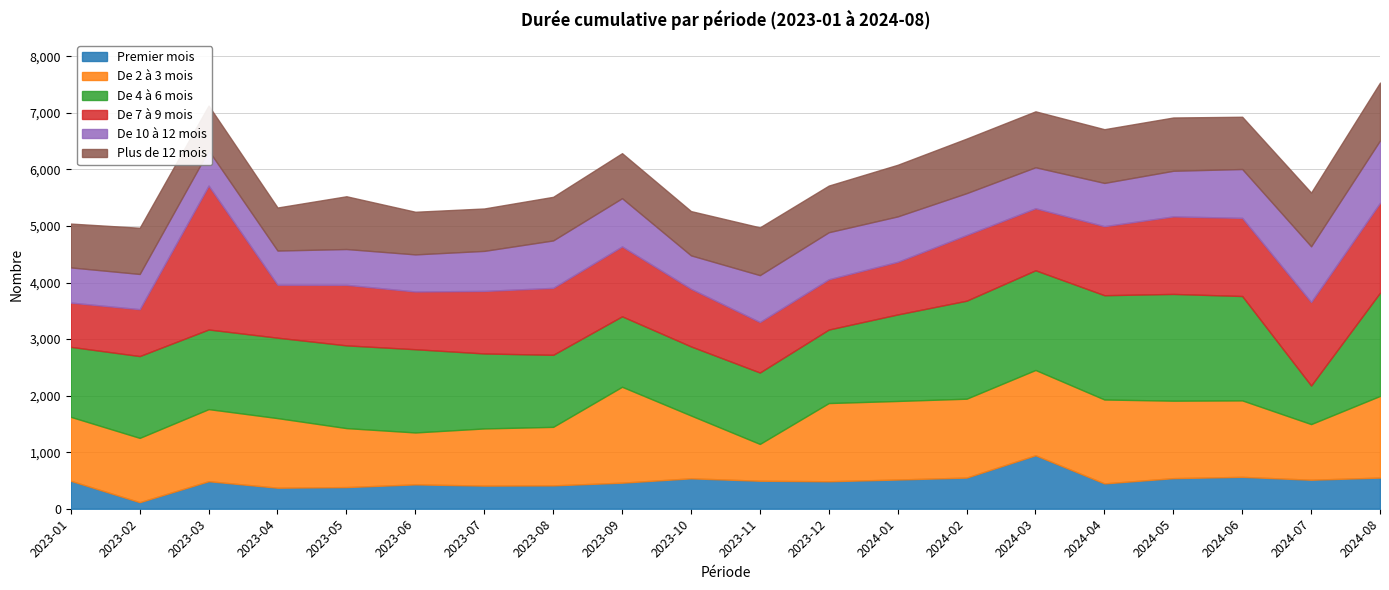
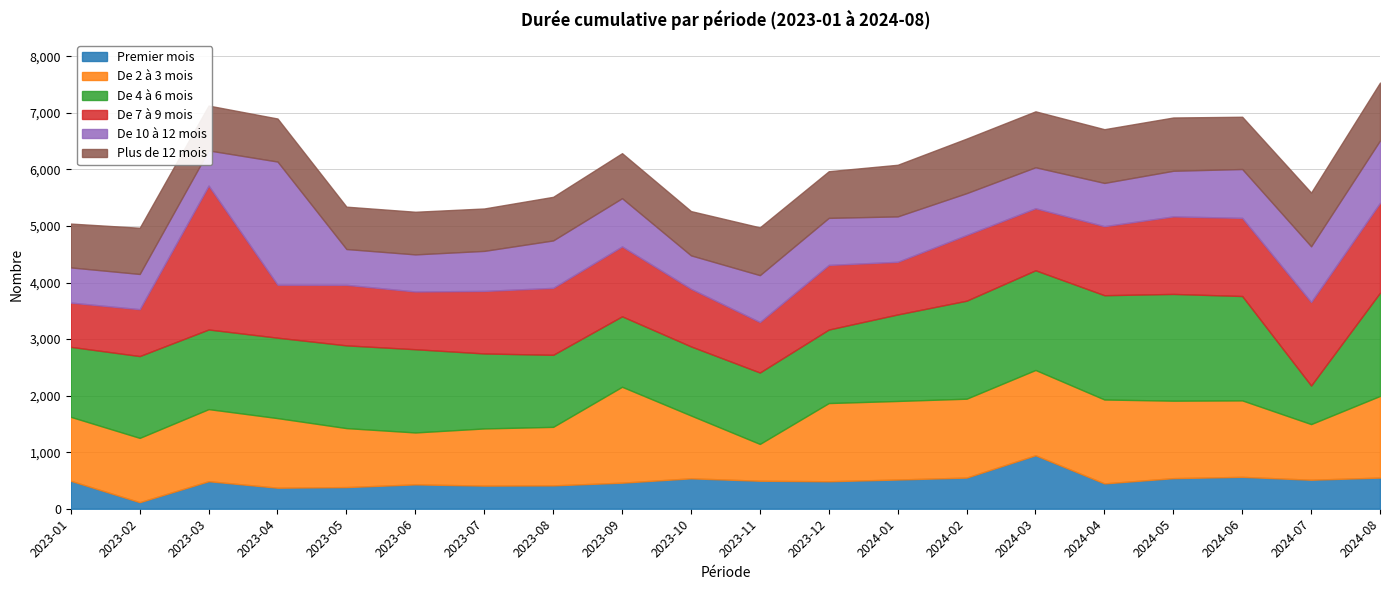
  {
    "Premier mois": {
      "2023-01": "500",
      "2023-02": "100",
      "2023-03": "500",
      "2023-04": "400",
      "2023-05": "400",
      "2023-06": "400",
      "2023-07": "400",
      "2023-08": "400",
      "2023-09": "500",
      "2023-10": "500",
      "2023-11": "500",
      "2023-12": "500",
      "2024-01": "500",
      "2024-02": "600",
      "2024-03": "900",
      "2024-04": "400",
      "2024-05": "500",
      "2024-06": "600",
      "2024-07": "500",
      "2024-08": "600"
    },
    "De 2 à 3 mois": {
      "2023-01": "1,100",
      "2023-02": "1,100",
      "2023-03": "1,300",
      "2023-04": "1,200",
      "2023-05": "1,000",
      "2023-06": "900",
      "2023-07": "1,000",
      "2023-08": "1,000",
      "2023-09": "1,700",
      "2023-10": "1,100",
      "2023-11": "700",
      "2023-12": "1,400",
      "2024-01": "1,400",
      "2024-02": "1,400",
      "2024-03": "1,500",
      "2024-04": "1,500",
      "2024-05": "1,400",
      "2024-06": "1,400",
      "2024-07": "1,000",
      "2024-08": "1,400"
    },
    "De 4 à 6 mois": {
      "2023-01": "1,200",
      "2023-02": "1,400",
      "2023-03": "1,400",
      "2023-04": "1,400",
      "2023-05": "1,500",
      "2023-06": "1,500",
      "2023-07": "1,300",
      "2023-08": "1,300",
      "2023-09": "1,200",
      "2023-10": "1,200",
      "2023-11": "1,300",
      "2023-12": "1,300",
      "2024-01": "1,500",
      "2024-02": "1,700",
      "2024-03": "1,800",
      "2024-04": "1,800",
      "2024-05": "1,900",
      "2024-06": "1,800",
      "2024-07": "700",
      "2024-08": "1,800"
    },
    "De 7 à 9 mois": {
      "2023-01": "800",
      "2023-02": "800",
      "2023-03": "2,500",
      "2023-04": "900",
      "2023-05": "1,100",
      "2023-06": "1,000",
      "2023-07": "1,100",
      "2023-08": "1,200",
      "2023-09": "1,200",
      "2023-10": "1,000",
      "2023-11": "900",
-     "2023-12": "900",
+     "2023-12": "1,100",
      "2024-01": "900",
      "2024-02": "1,200",
      "2024-03": "1,100",
      "2024-04": "1,200",
      "2024-05": "1,400",
      "2024-06": "1,400",
      "2024-07": "1,500",
      "2024-08": "1,600"
    },
    "De 10 à 12 mois": {
      "2023-01": "600",
      "2023-02": "600",
-     "2023-04": "600",
+     "2023-04": "2,200",
      "2023-05": "600",
      "2023-06": "700",
      "2023-07": "700",
      "2023-08": "800",
      "2023-09": "900",
      "2023-10": "600",
      "2023-11": "800",
      "2023-12": "800",
      "2024-01": "800",
      "2024-02": "700",
      "2024-03": "700",
      "2024-04": "800",
      "2024-05": "800",
      "2024-06": "900",
      "2024-07": "1,000",
      "2024-08": "1,100"
    },
    "Plus de 12 mois": {
      "2023-01": "800",
      "2023-02": "800",
      "2023-04": "800",
-     "2023-05": "900",
+     "2023-05": "700",
      "2023-06": "800",
      "2023-07": "800",
      "2023-08": "800",
      "2023-09": "800",
      "2023-10": "800",
      "2023-11": "800",
      "2023-12": "800",
      "2024-01": "900",
      "2024-02": "1,000",
      "2024-03": "1,000",
      "2024-04": "1,000",
      "2024-05": "900",
      "2024-06": "900",
      "2024-07": "1,000",
      "2024-08": "1,000"
    }
  }
